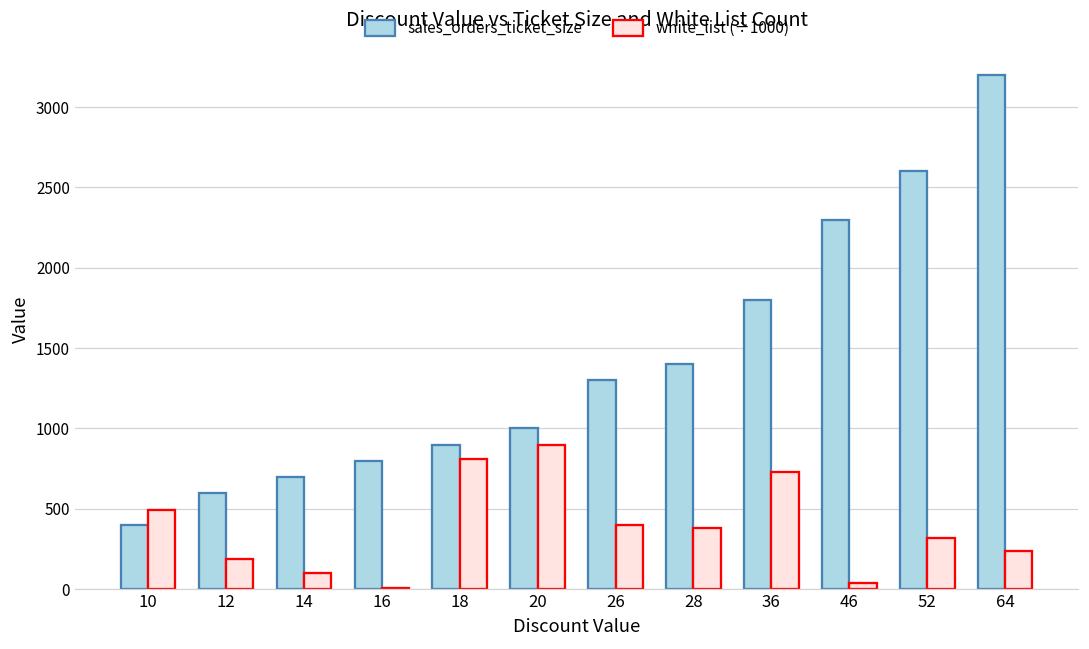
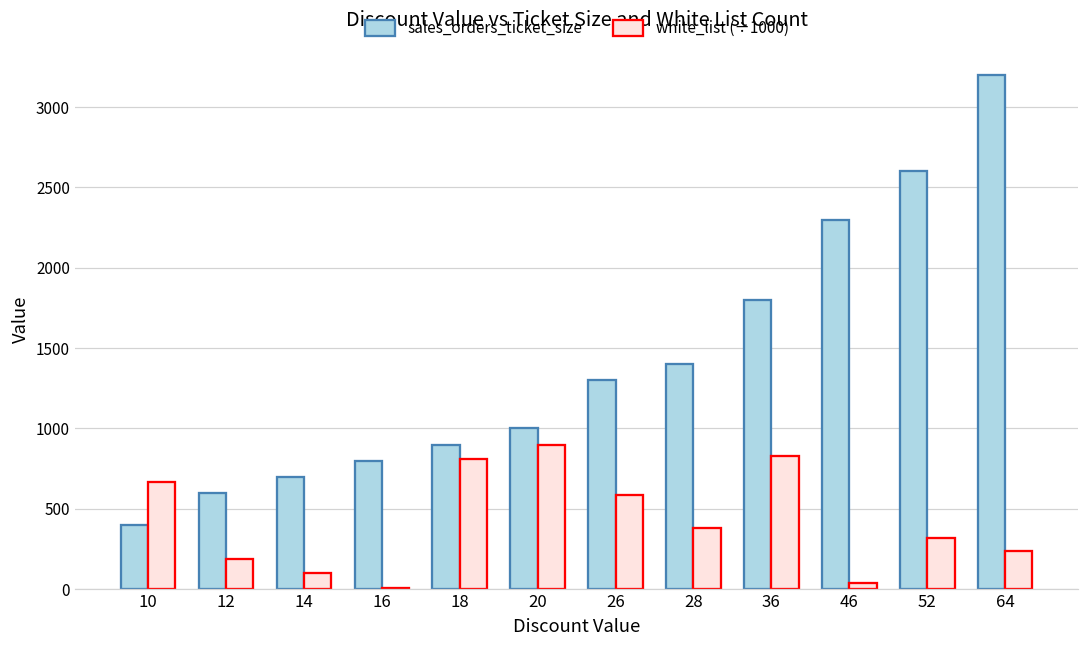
  {
    "sales_orders_ticket_size": {
      "10": 400,
      "12": 600,
      "14": 700,
      "16": 800,
      "18": 900,
      "20": 1000,
      "26": 1300,
      "28": 1400,
      "36": 1800,
      "46": 2300,
      "52": 2600,
      "64": 3200
    },
    "white_list (÷1000)": {
-     "10": 490,
+     "10": 670,
      "12": 190,
      "14": 100,
      "18": 810,
      "20": 900,
-     "26": 400,
+     "26": 580,
      "28": 380,
-     "36": 730,
+     "36": 830,
      "46": 40,
      "52": 320,
      "64": 230
    }
  }
